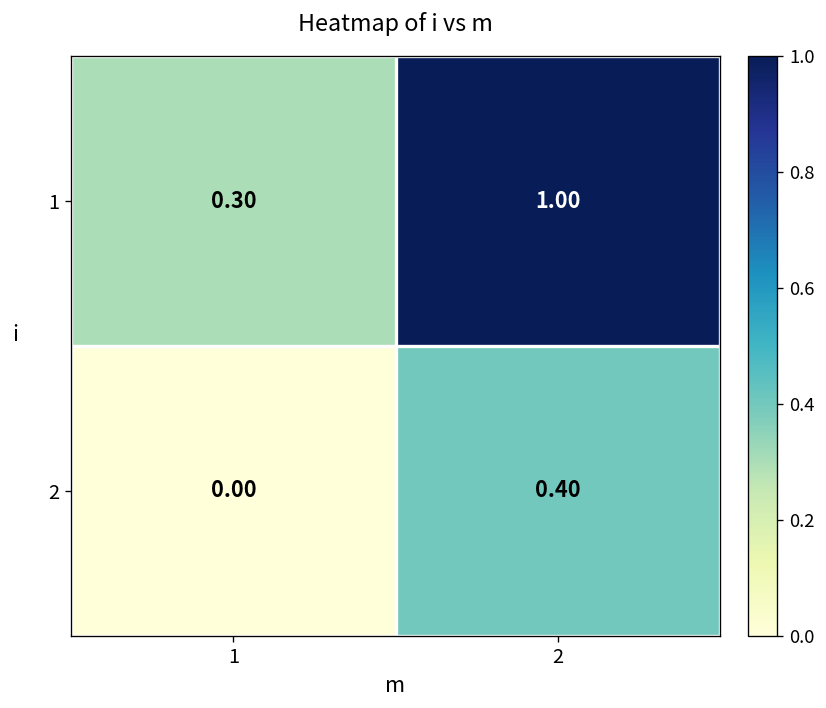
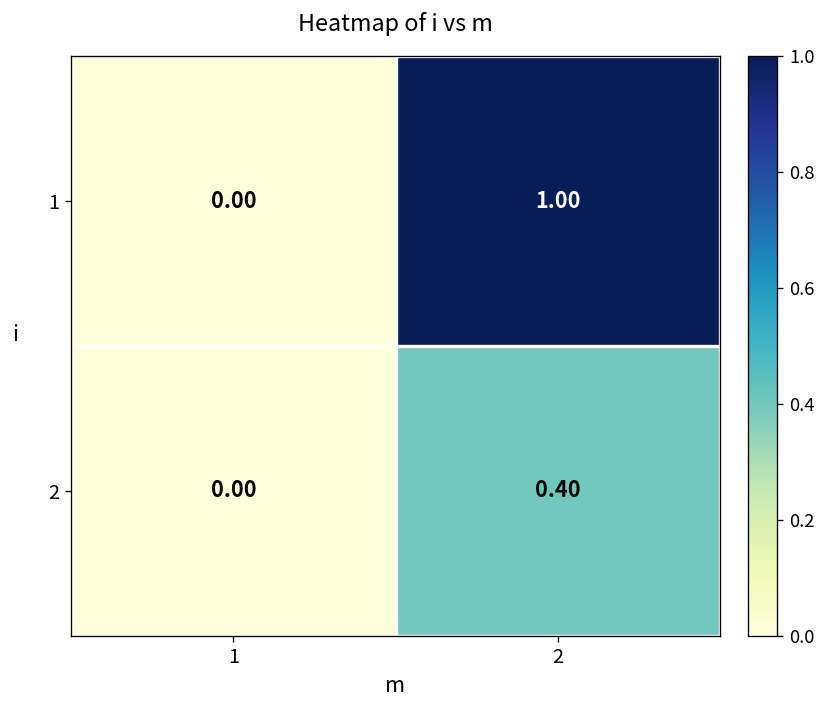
  {
    "1": {
-     "1": 0.30,
+     "1": 0.00,
      "2": 1.00
    },
    "2": {
      "1": 0.00,
      "2": 0.40
    }
  }
